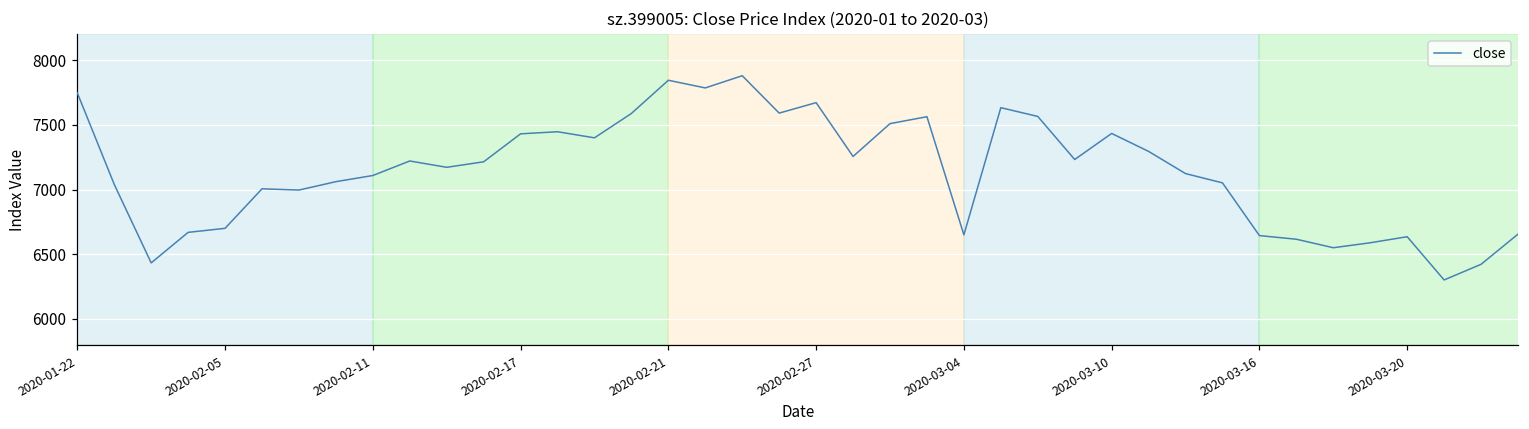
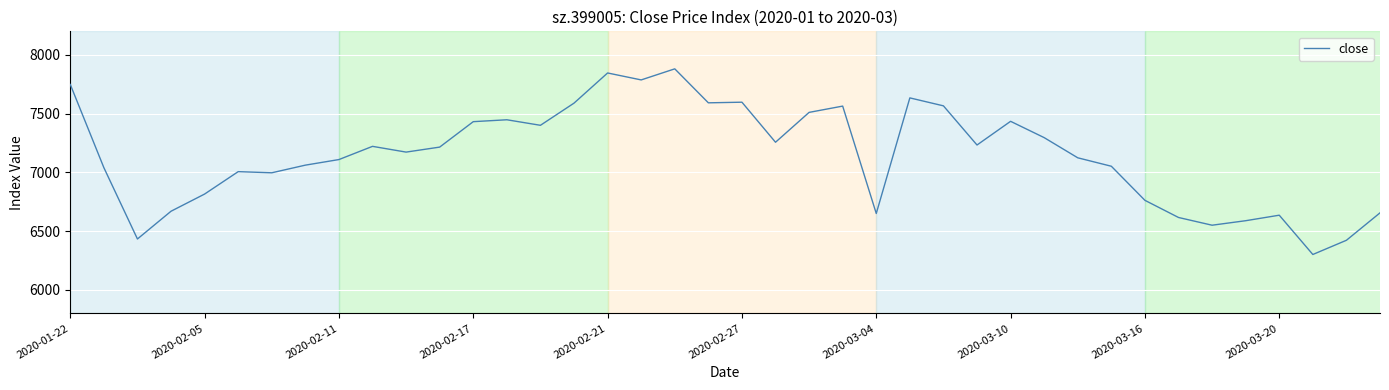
  {
    "2020-01-22": 7750,
-   "2020-02-05": 6700,
+   "2020-02-05": 6820,
    "2020-02-11": 7110,
    "2020-02-17": 7430,
    "2020-02-21": 7850,
-   "2020-02-27": 7670,
+   "2020-02-27": 7600,
    "2020-03-04": 6650,
    "2020-03-10": 7430,
-   "2020-03-16": 6640,
+   "2020-03-16": 6760,
    "2020-03-20": 6640
  }
